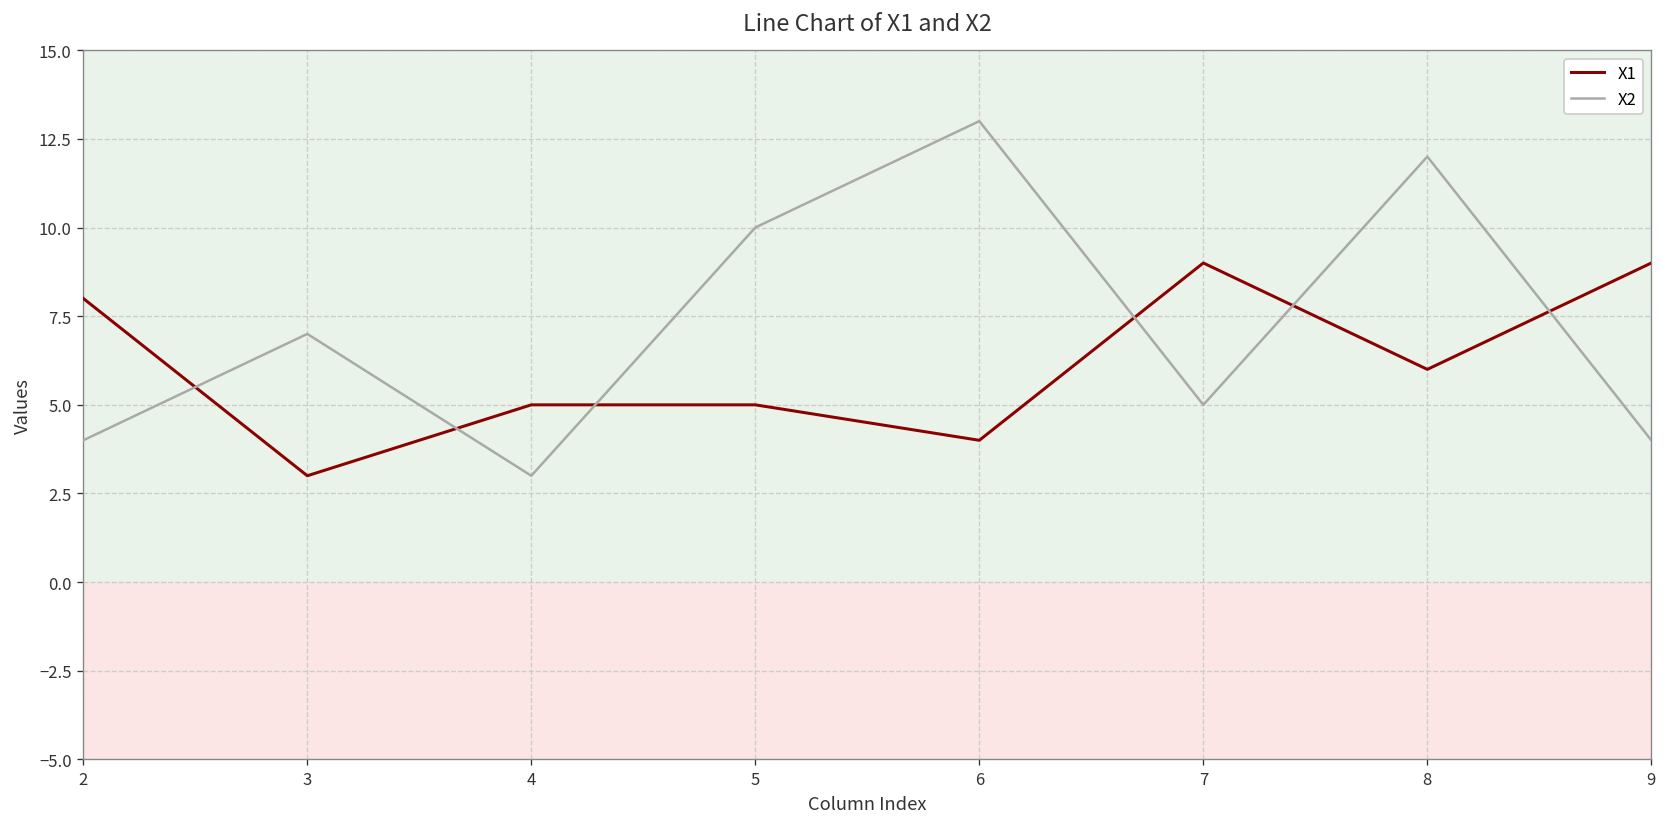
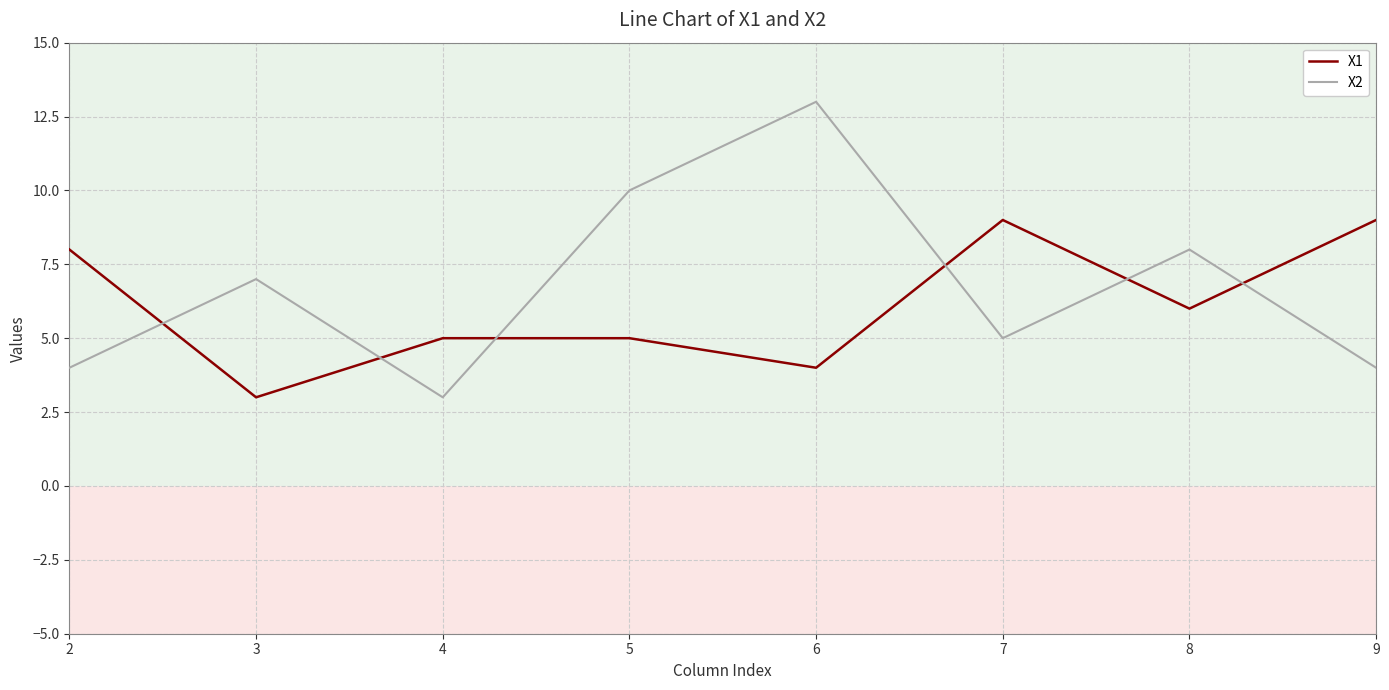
  {
    "X1": {
      "2": 8,
      "3": 3,
      "4": 5,
      "5": 5,
      "6": 4,
      "7": 9,
      "8": 6,
      "9": 9
    },
    "X2": {
      "2": 4,
      "3": 7,
      "4": 3,
      "5": 10,
      "6": 13,
      "7": 5,
-     "8": 12,
+     "8": 8,
      "9": 4
    }
  }
